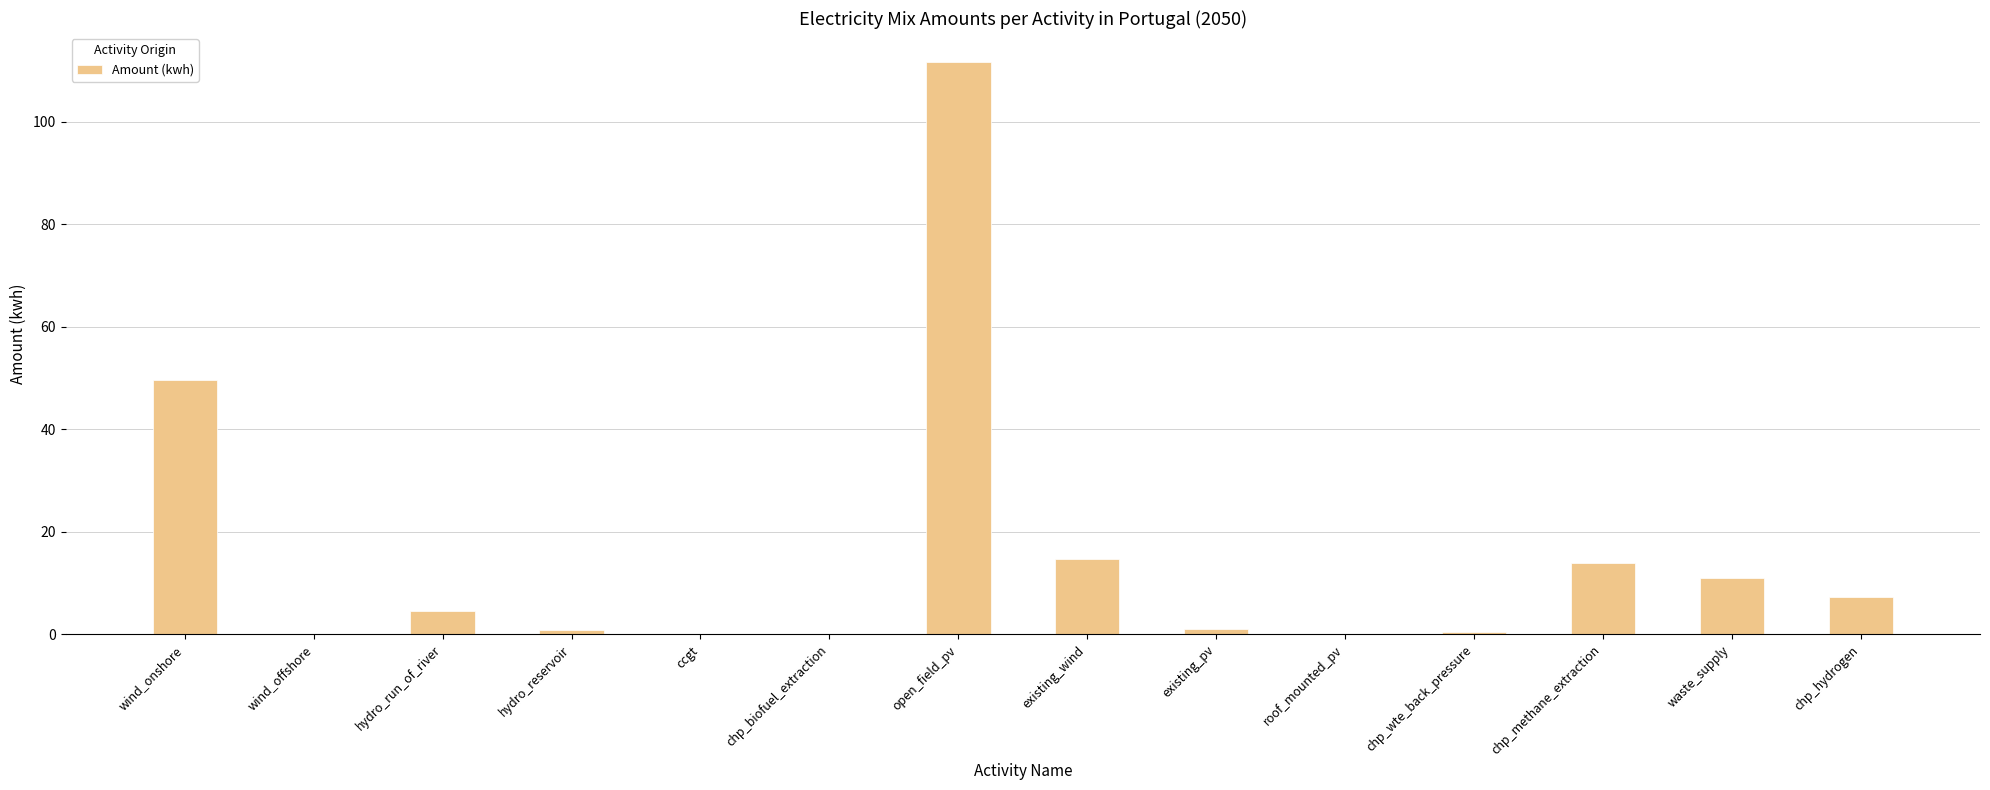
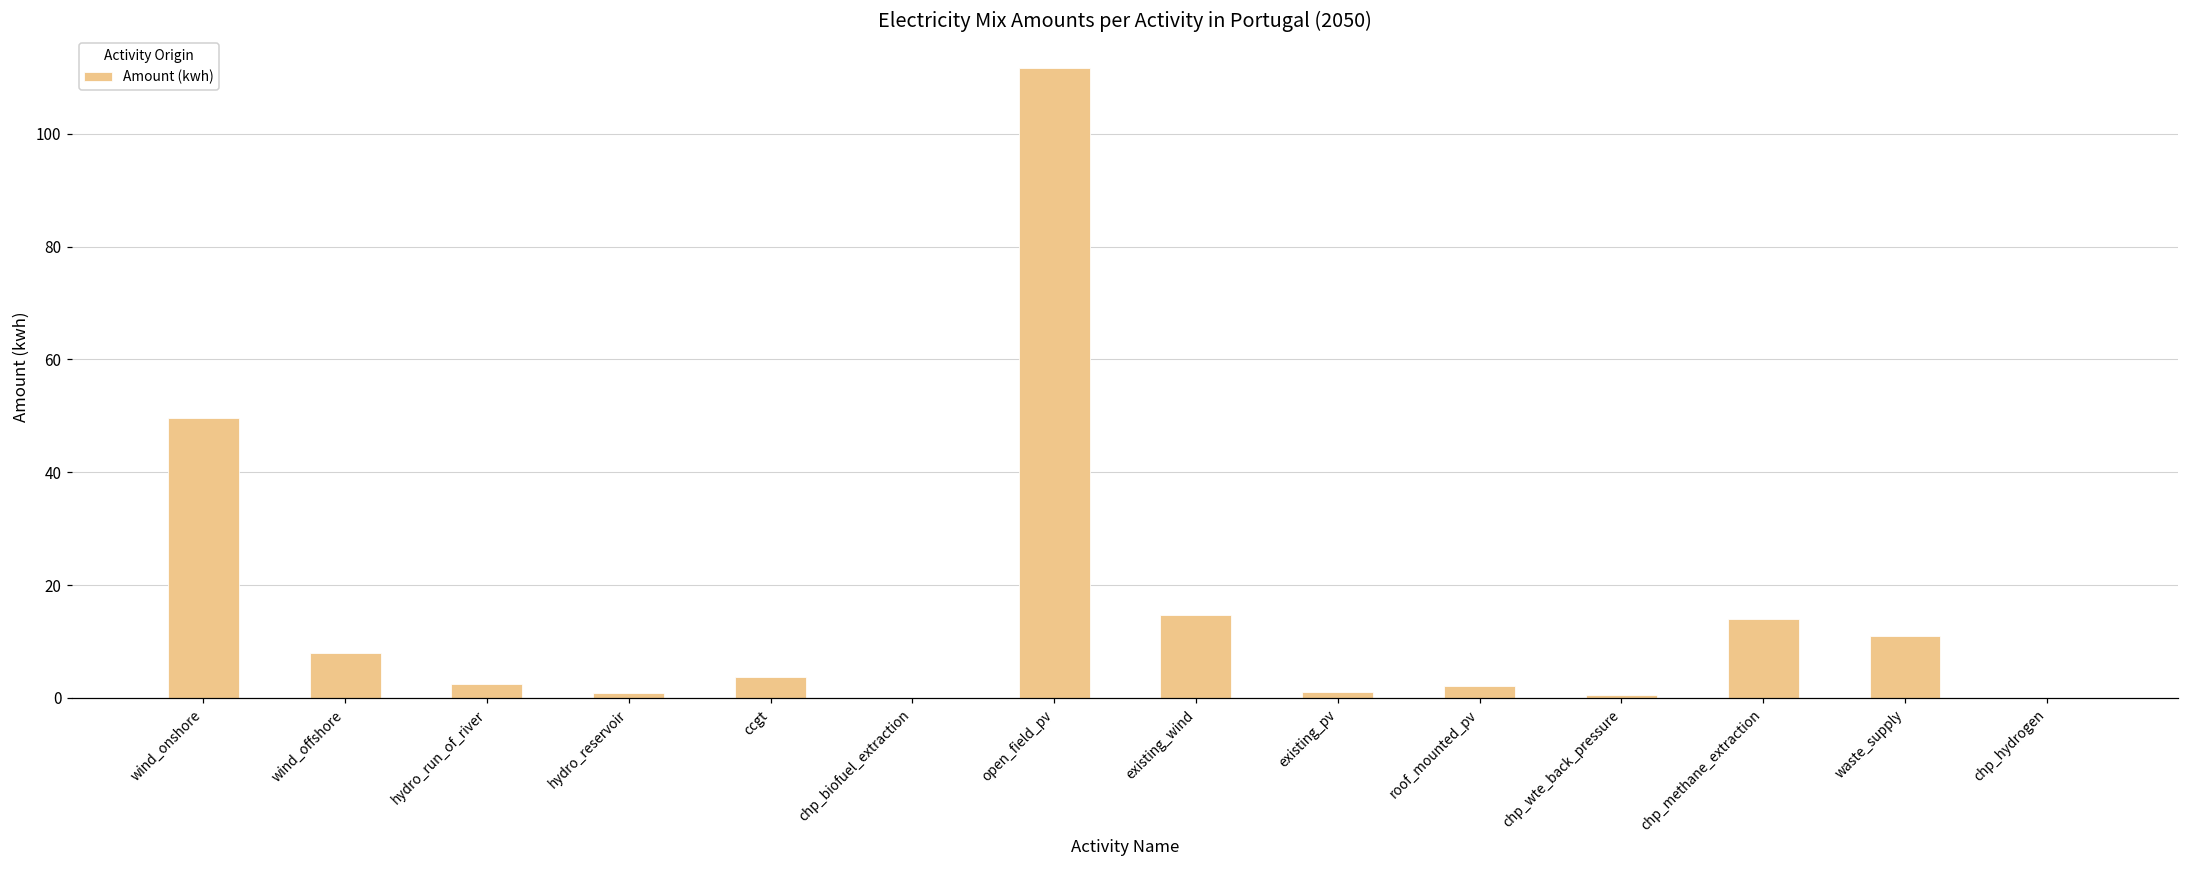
  {
    "wind_onshore": 50,
-   "wind_offshore": 0,
-   "hydro_run_of_river": 4,
+   "wind_offshore": 8,
+   "hydro_run_of_river": 3,
    "hydro_reservoir": 1,
-   "ccgt": 0,
+   "ccgt": 4,
    "open_field_pv": 112,
    "existing_wind": 15,
    "existing_pv": 1,
-   "roof_mounted_pv": 0,
+   "roof_mounted_pv": 2,
    "chp_methane_extraction": 14,
    "waste_supply": 11,
-   "chp_hydrogen": 7
+   "chp_hydrogen": 0
  }
